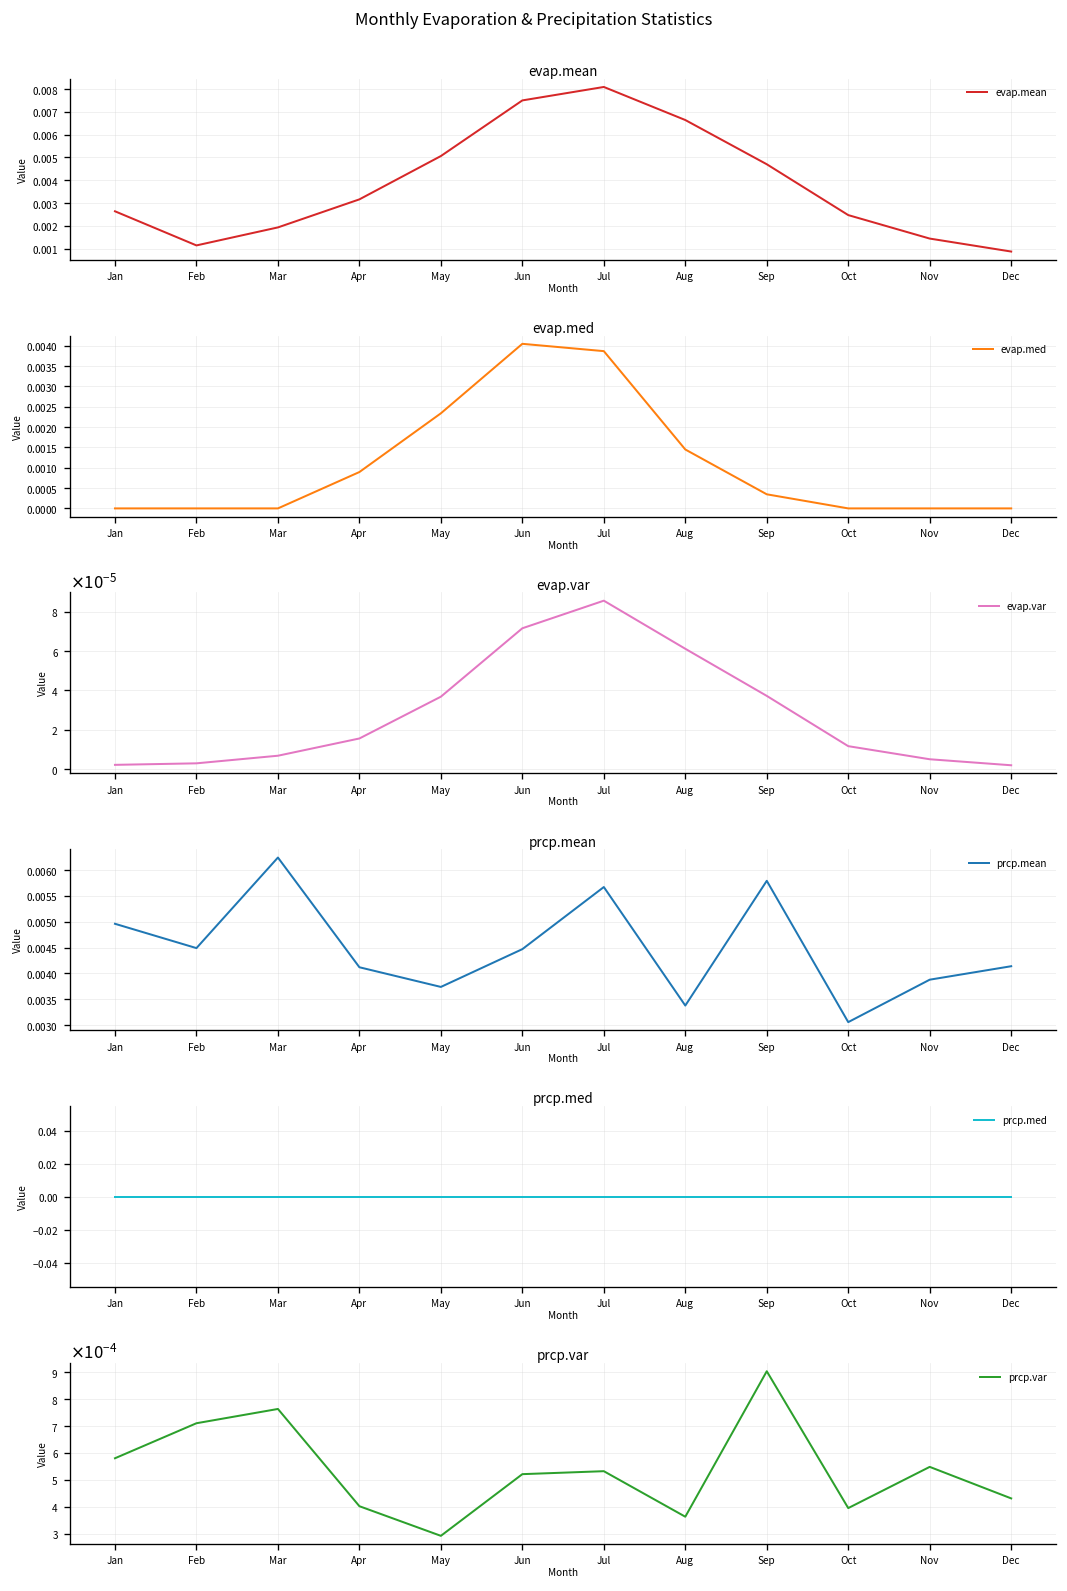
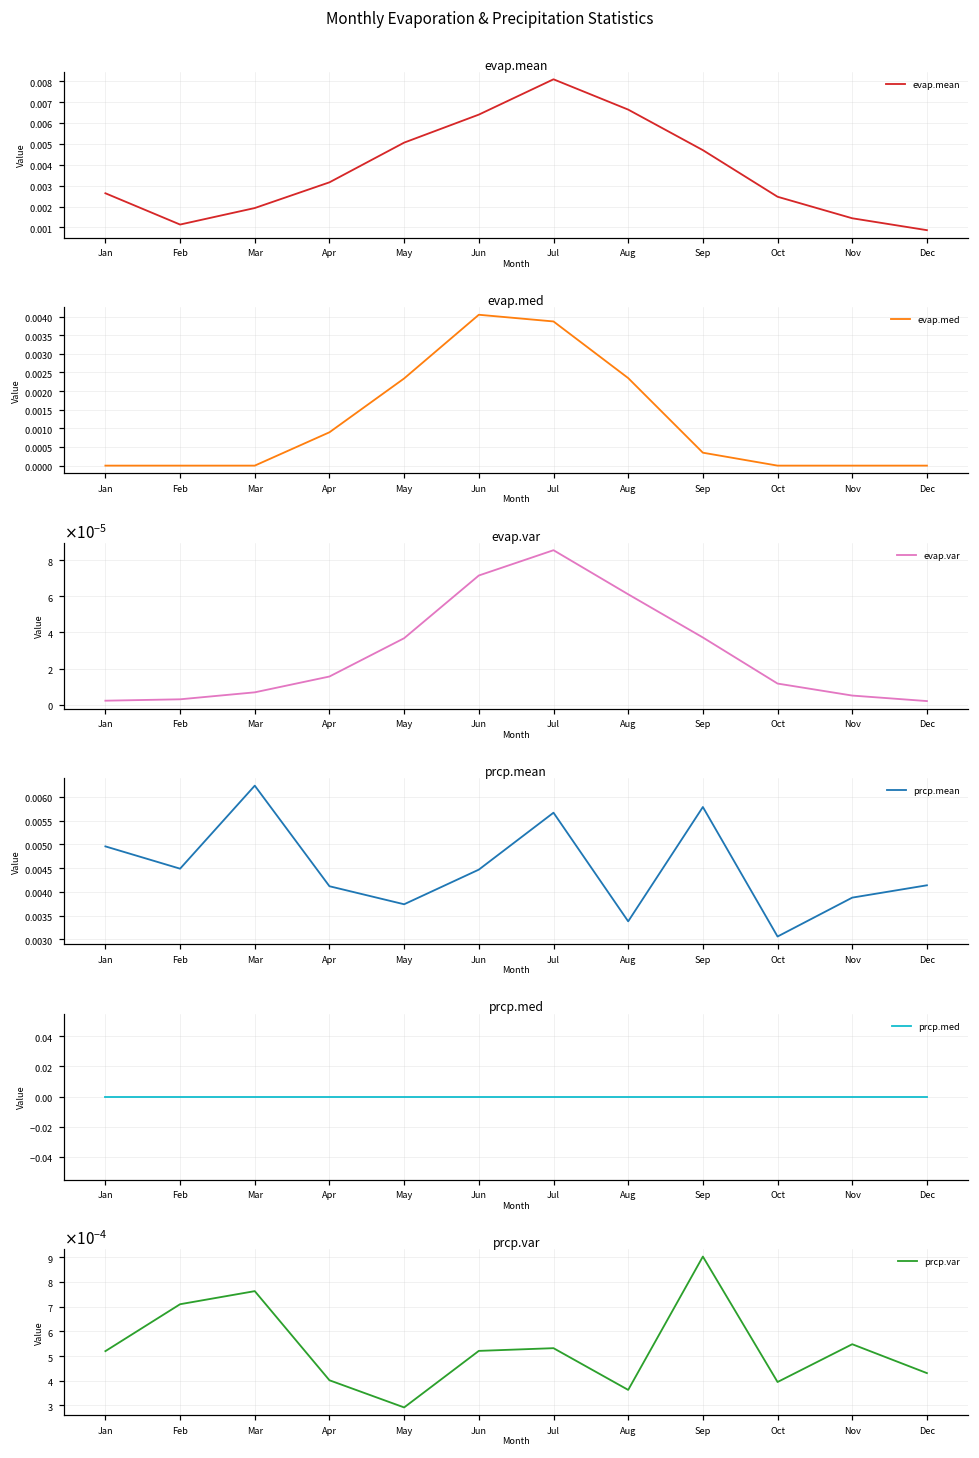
  {
    "evap.mean": {
      "Jan": 0.0026,
      "Feb": 0.0011,
      "Mar": 0.0019,
      "Apr": 0.0032,
      "May": 0.0051,
-     "Jun": 0.0075,
+     "Jun": 0.0064,
      "Jul": 0.0081,
      "Aug": 0.0066,
      "Sep": 0.0047,
      "Oct": 0.0025,
      "Nov": 0.0014,
      "Dec": 0.0009
    },
    "evap.med": {
      "Jan": 0.0000,
      "Feb": 0.0000,
      "Mar": 0.0000,
      "Apr": 0.0009,
      "May": 0.0023,
      "Jun": 0.0041,
      "Jul": 0.0039,
-     "Aug": 0.0015,
+     "Aug": 0.0024,
      "Sep": 0.0003,
      "Oct": 0.0000,
      "Nov": 0.0000,
      "Dec": 0.0000
    },
    "evap.var": {
      "Jan": 0.000002,
      "Feb": 0.000003,
      "Mar": 0.000007,
      "Apr": 0.000016,
      "May": 0.000037,
      "Jun": 0.000072,
      "Jul": 0.000086,
      "Aug": 0.000061,
      "Sep": 0.000037,
      "Oct": 0.000012,
      "Nov": 0.000005,
      "Dec": 0.000002
    },
    "prcp.mean": {
      "Jan": 0.0050,
      "Feb": 0.0045,
      "Mar": 0.0062,
      "Apr": 0.0041,
      "May": 0.0037,
      "Jun": 0.0045,
      "Jul": 0.0057,
      "Aug": 0.0034,
      "Sep": 0.0058,
      "Oct": 0.0031,
      "Nov": 0.0039,
      "Dec": 0.0041
    },
    "prcp.med": {
      "Jan": 0.000,
      "Feb": 0.000,
      "Mar": 0.000,
      "Apr": 0.000,
      "May": 0.000,
      "Jun": 0.000,
      "Jul": 0.000,
      "Aug": 0.000,
      "Sep": 0.000,
      "Oct": 0.000,
      "Nov": 0.000,
      "Dec": 0.000
    },
    "prcp.var": {
-     "Jan": 0.00058,
+     "Jan": 0.00052,
      "Feb": 0.00071,
      "Mar": 0.00076,
      "Apr": 0.00040,
      "May": 0.00029,
      "Jun": 0.00052,
      "Jul": 0.00053,
      "Aug": 0.00036,
      "Sep": 0.00090,
      "Oct": 0.00040,
      "Nov": 0.00055,
      "Dec": 0.00043
    }
  }
